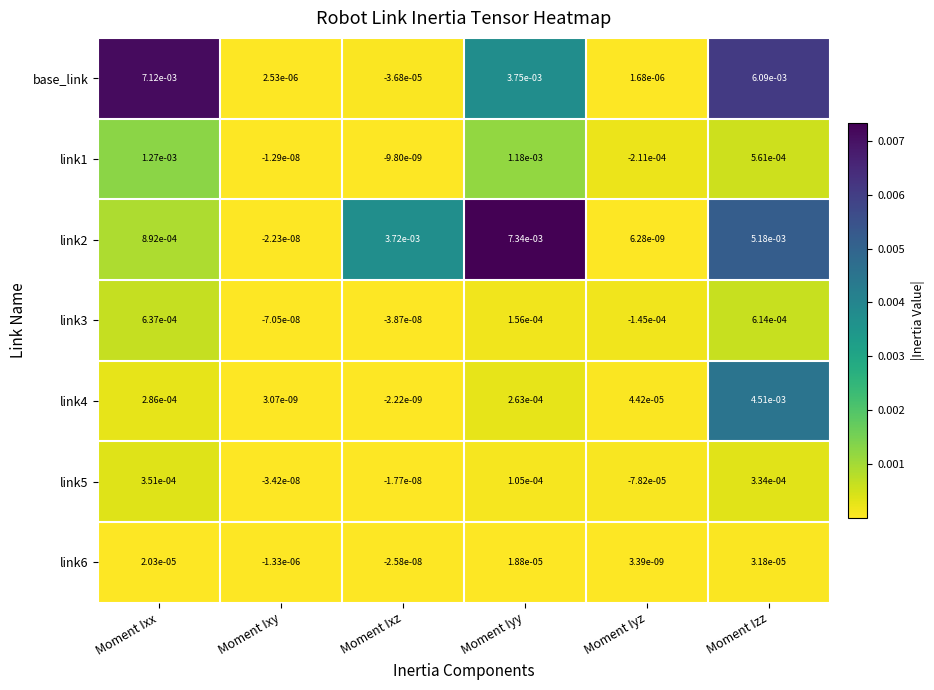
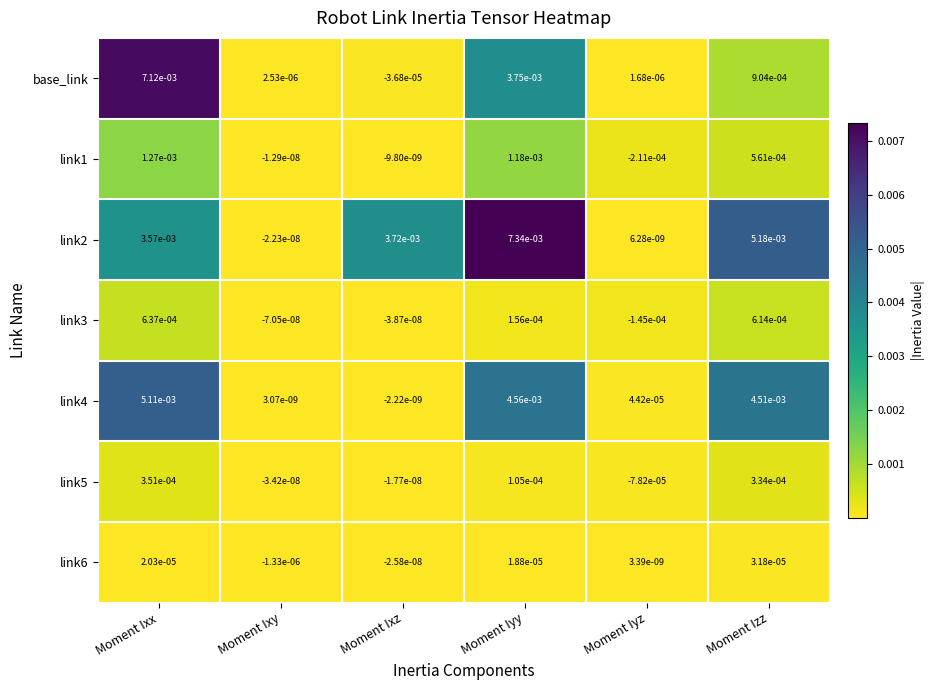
  {
    "base_link": {
      "Moment Ixx": "7.12e-03",
      "Moment Ixy": "2.53e-06",
      "Moment Ixz": "-3.68e-05",
      "Moment Iyy": "3.75e-03",
      "Moment Iyz": "1.68e-06",
-     "Moment Izz": "6.09e-03"
+     "Moment Izz": "9.04e-04"
    },
    "link1": {
      "Moment Ixx": "1.27e-03",
      "Moment Ixy": "-1.29e-08",
      "Moment Ixz": "-9.80e-09",
      "Moment Iyy": "1.18e-03",
      "Moment Iyz": "-2.11e-04",
      "Moment Izz": "5.61e-04"
    },
    "link2": {
-     "Moment Ixx": "8.92e-04",
+     "Moment Ixx": "3.57e-03",
      "Moment Ixy": "-2.23e-08",
      "Moment Ixz": "3.72e-03",
      "Moment Iyy": "7.34e-03",
      "Moment Iyz": "6.28e-09",
      "Moment Izz": "5.18e-03"
    },
    "link3": {
      "Moment Ixx": "6.37e-04",
      "Moment Ixy": "-7.05e-08",
      "Moment Ixz": "-3.87e-08",
      "Moment Iyy": "1.56e-04",
      "Moment Iyz": "-1.45e-04",
      "Moment Izz": "6.14e-04"
    },
    "link4": {
-     "Moment Ixx": "2.86e-04",
+     "Moment Ixx": "5.11e-03",
      "Moment Ixy": "3.07e-09",
      "Moment Ixz": "-2.22e-09",
-     "Moment Iyy": "2.63e-04",
+     "Moment Iyy": "4.56e-03",
      "Moment Iyz": "4.42e-05",
      "Moment Izz": "4.51e-03"
    },
    "link5": {
      "Moment Ixx": "3.51e-04",
      "Moment Ixy": "-3.42e-08",
      "Moment Ixz": "-1.77e-08",
      "Moment Iyy": "1.05e-04",
      "Moment Iyz": "-7.82e-05",
      "Moment Izz": "3.34e-04"
    },
    "link6": {
      "Moment Ixx": "2.03e-05",
      "Moment Ixy": "-1.33e-06",
      "Moment Ixz": "-2.58e-08",
      "Moment Iyy": "1.88e-05",
      "Moment Iyz": "3.39e-09",
      "Moment Izz": "3.18e-05"
    }
  }
